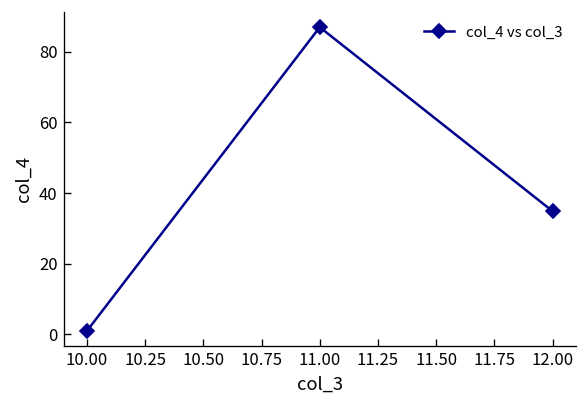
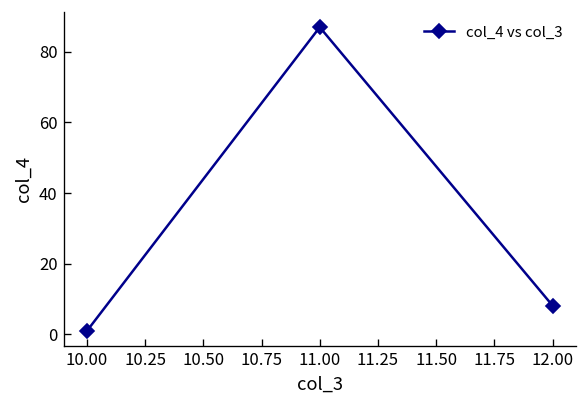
  {
    "10.00": 1,
    "11.00": 87,
-   "12.00": 35
+   "12.00": 8
  }
